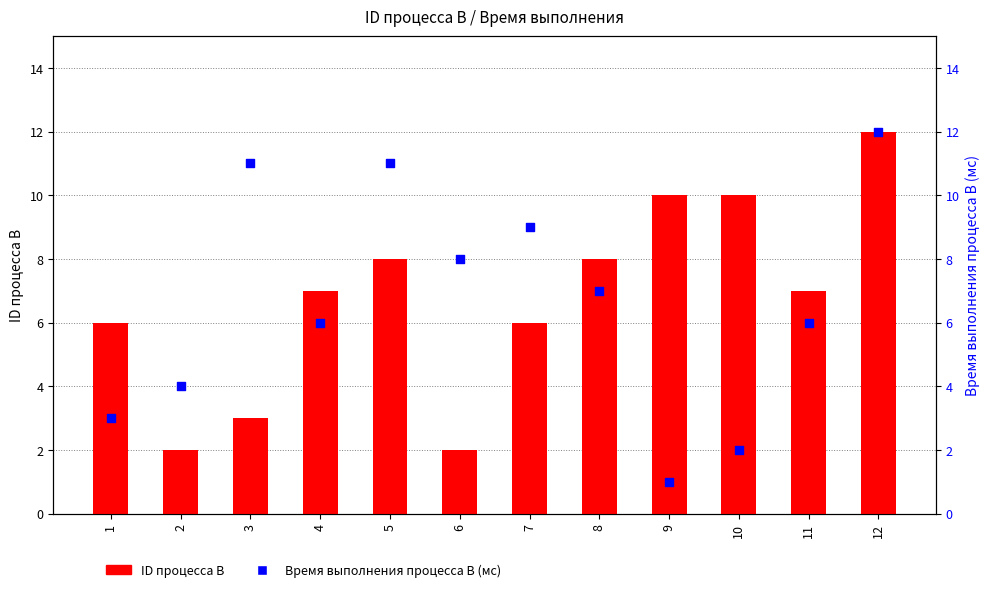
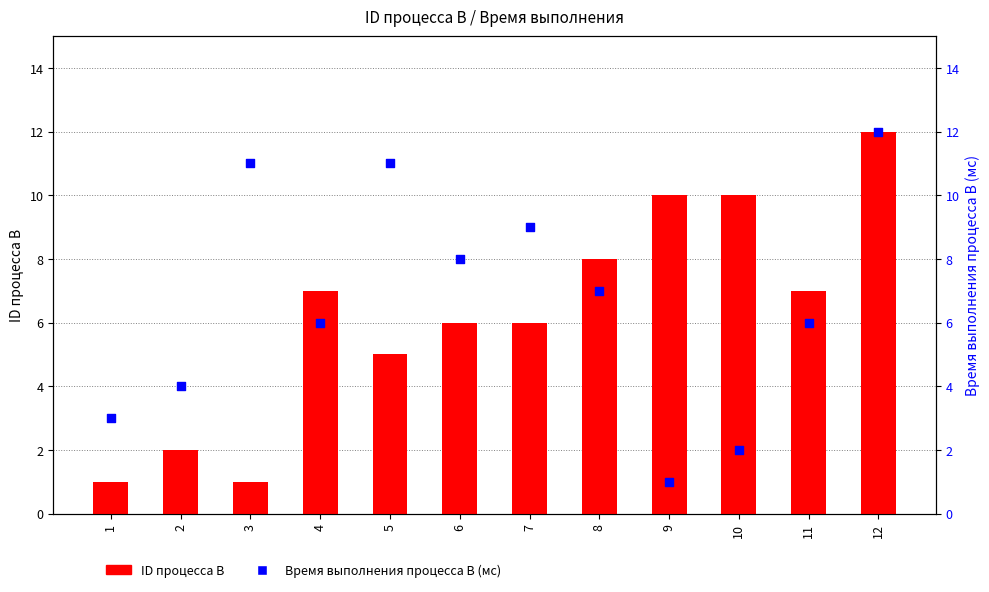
  {
    "ID процесса B": {
-     "1": 6,
+     "1": 1,
      "2": 2,
-     "3": 3,
+     "3": 1,
      "4": 7,
-     "5": 8,
-     "6": 2,
+     "5": 5,
+     "6": 6,
      "7": 6,
      "8": 8,
      "9": 10,
      "10": 10,
      "11": 7,
      "12": 12
    }
  }
